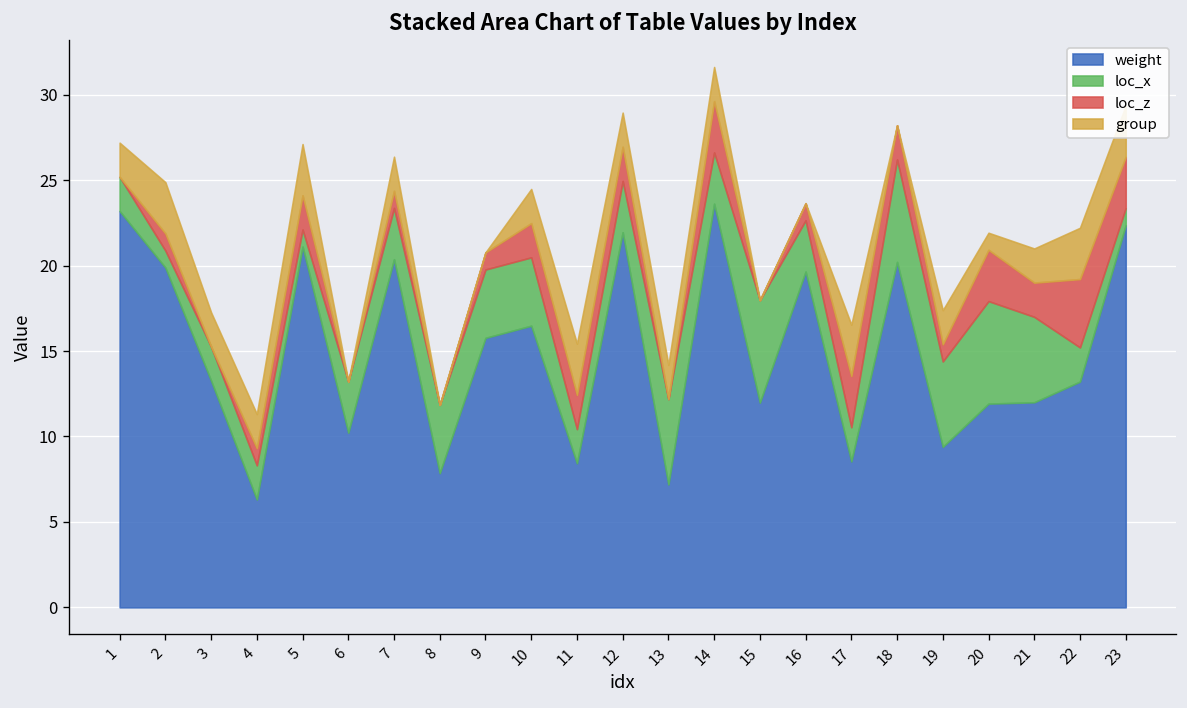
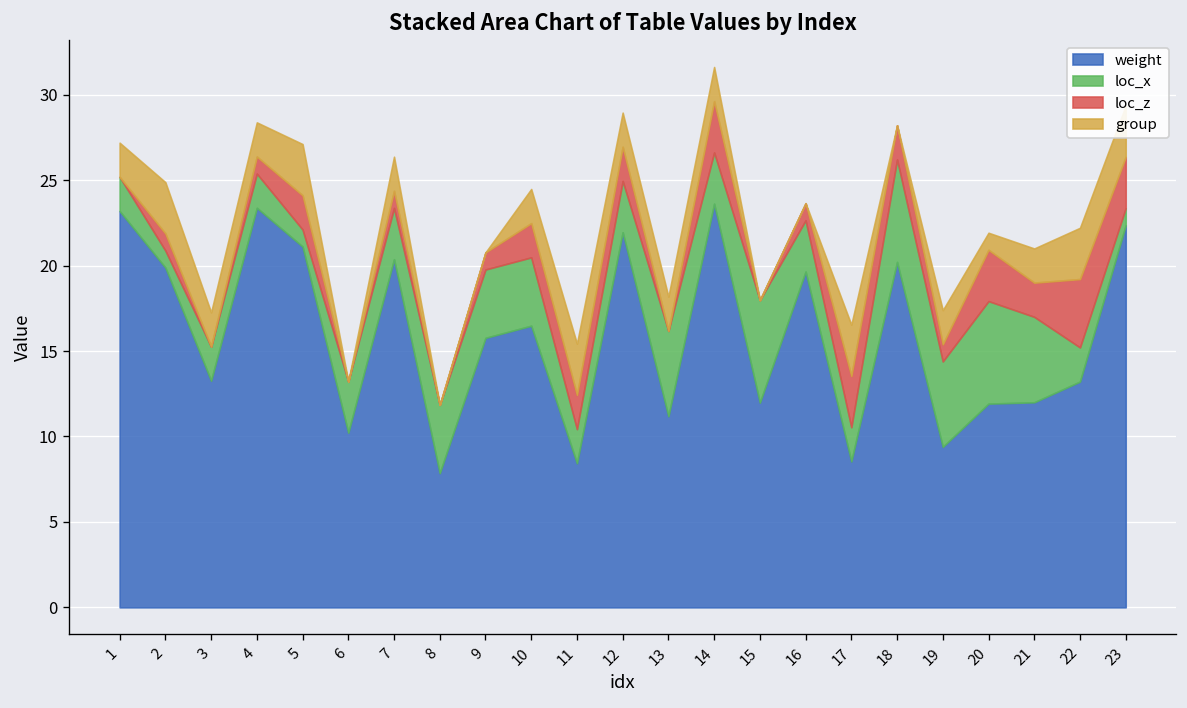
  {
    "weight": {
      "1": 23.2,
      "2": 19.9,
      "3": 13.3,
-     "4": 6.3,
+     "4": 23.4,
      "5": 21.1,
      "6": 10.2,
      "7": 20.4,
      "8": 7.9,
      "9": 15.8,
      "10": 16.5,
      "11": 8.4,
      "12": 22.0,
-     "13": 7.2,
+     "13": 11.2,
      "14": 23.6,
      "15": 12.0,
      "16": 19.7,
      "17": 8.5,
      "18": 20.2,
      "19": 9.4,
      "20": 11.9,
      "21": 12.0,
      "22": 13.2,
      "23": 22.4
    },
    "loc_x": {
      "2": 1.0,
      "4": 2.0,
      "5": 1.0,
      "7": 3.0,
      "9": 4.0,
      "10": 4.0,
      "11": 2.0,
      "12": 3.0,
      "14": 3.0,
      "16": 3.0,
      "17": 2.0,
      "18": 6.0,
      "19": 5.0,
      "20": 6.0,
      "21": 5.0,
      "22": 2.0,
      "23": 1.0
    },
    "loc_z": {
      "2": 1.0,
      "4": 1.0,
      "5": 2.0,
      "7": 1.0,
      "10": 2.0,
      "11": 2.0,
      "12": 2.0,
      "14": 3.0,
      "17": 3.0,
      "19": 1.0,
      "20": 3.0,
      "21": 2.0,
      "22": 4.0,
      "23": 3.0
    },
    "group": {
      "1": 2.0,
      "2": 3.0,
      "3": 2.0,
      "4": 2.0,
      "5": 3.0,
      "7": 2.0,
      "10": 2.0,
      "11": 3.0,
      "12": 2.0,
      "13": 2.0,
      "14": 2.0,
      "17": 3.0,
      "19": 2.0,
      "20": 1.0,
      "21": 2.0,
      "22": 3.0
    }
  }
